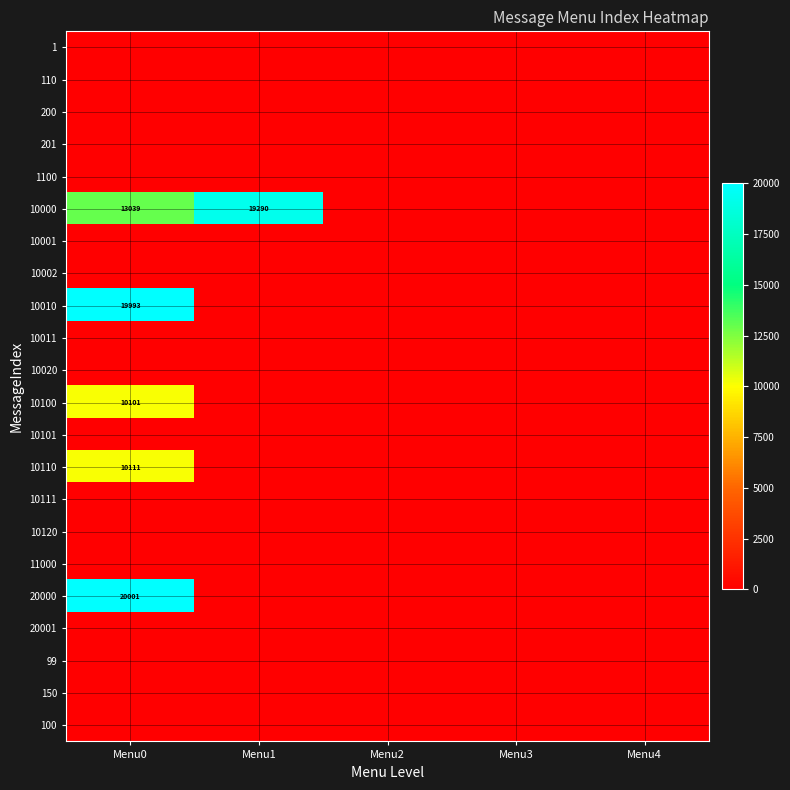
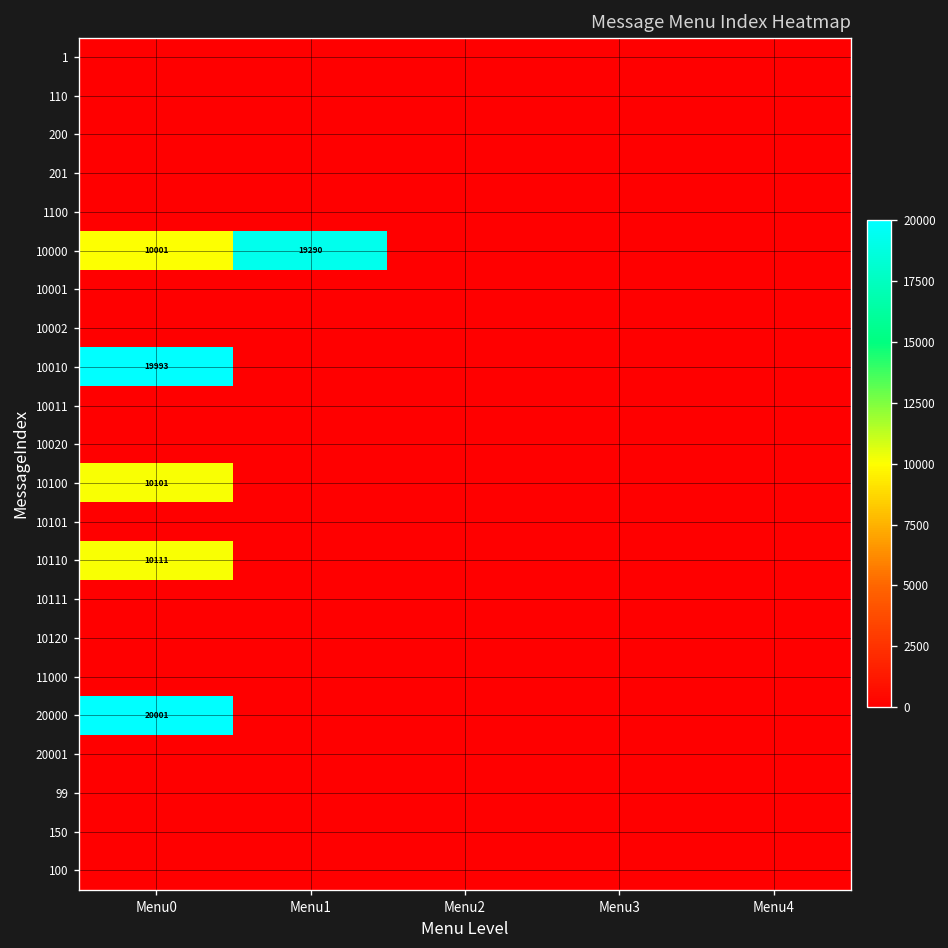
  {
    "10000": {
-     "Menu0": 13039,
+     "Menu0": 10001,
      "Menu1": 19290
    },
    "10010": {
      "Menu0": 19993
    },
    "10100": {
      "Menu0": 10101
    },
    "10110": {
      "Menu0": 10111
    },
    "20000": {
      "Menu0": 20001
    }
  }
